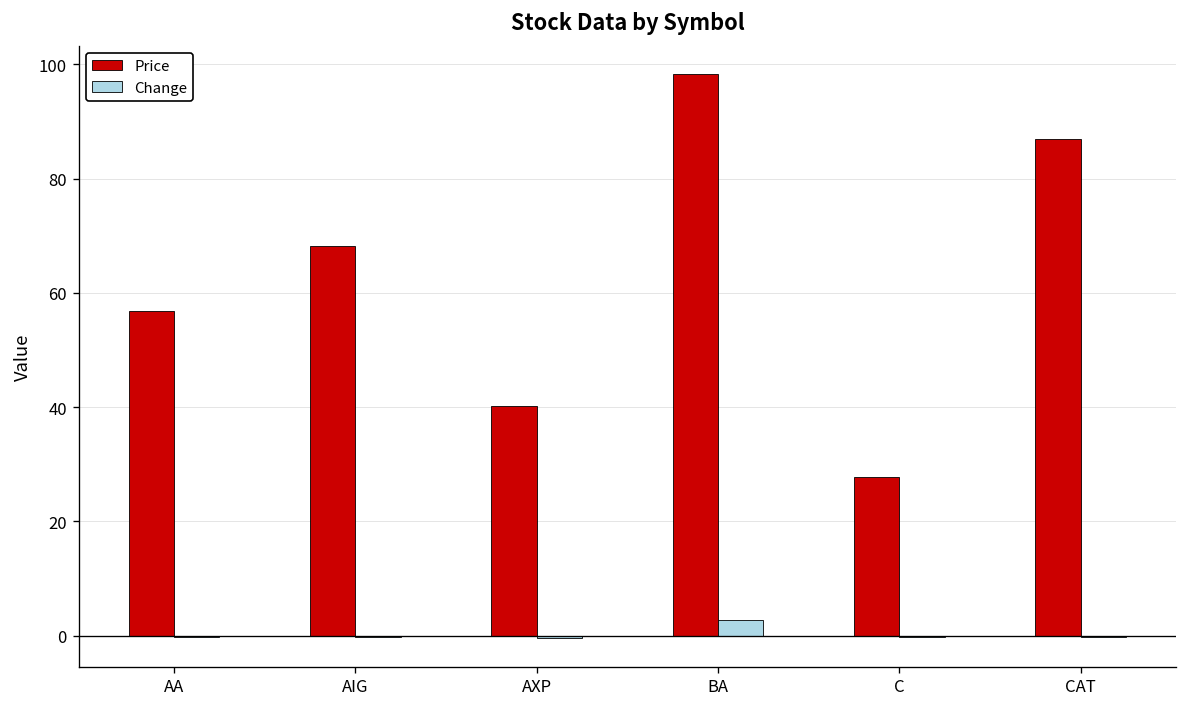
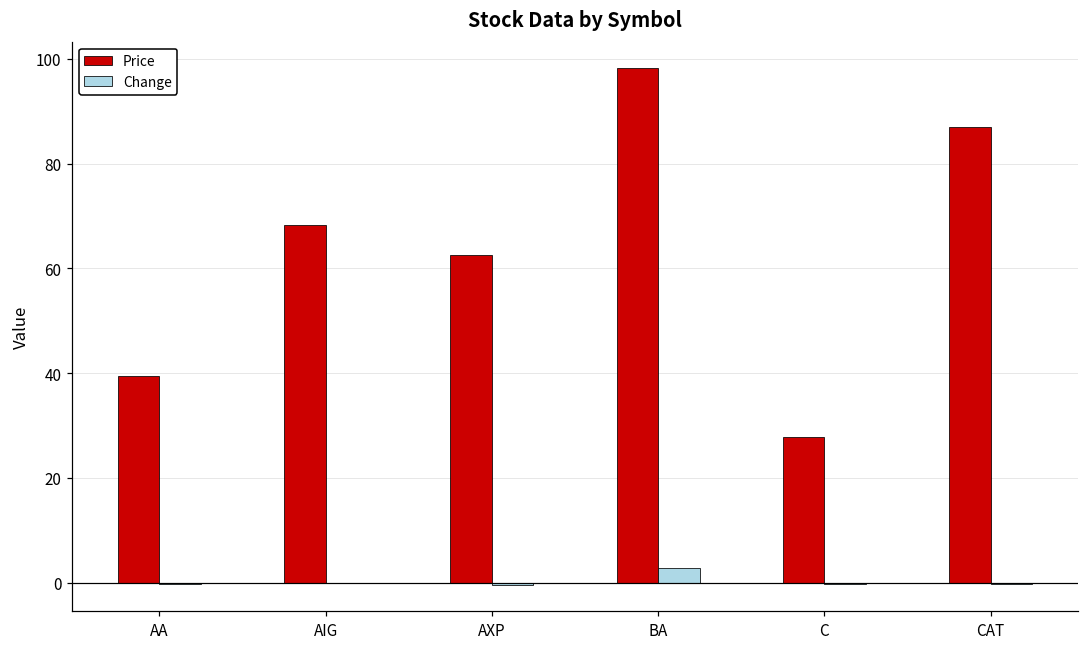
  {
    "Price": {
-     "AA": 57,
+     "AA": 39,
      "AIG": 68,
-     "AXP": 40,
+     "AXP": 63,
      "BA": 98,
      "C": 28,
      "CAT": 87
    },
    "Change": {
      "BA": 3
    }
  }
